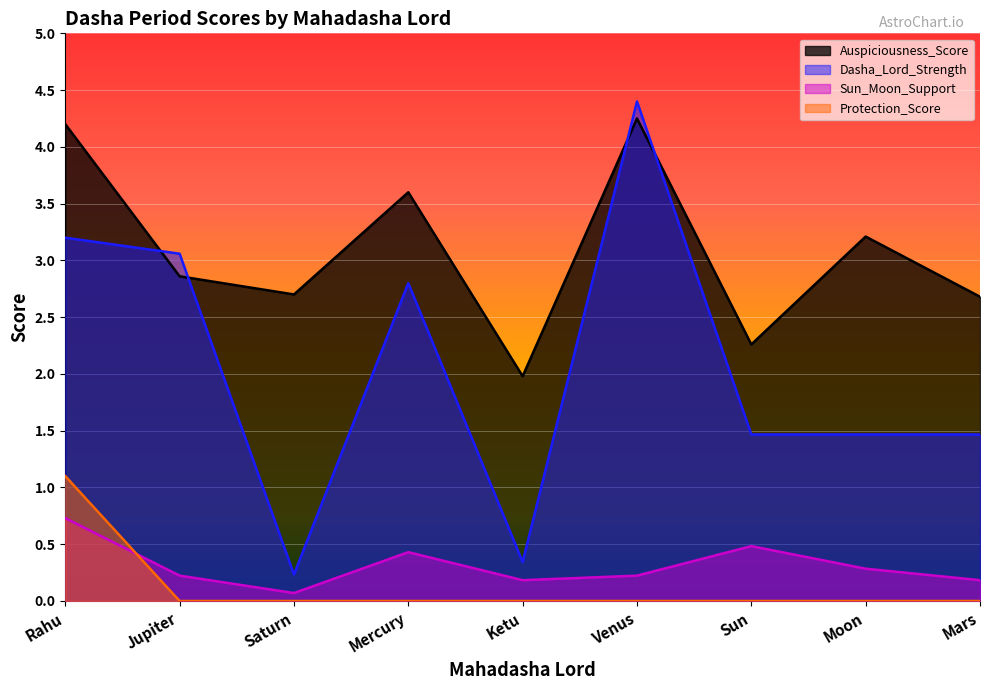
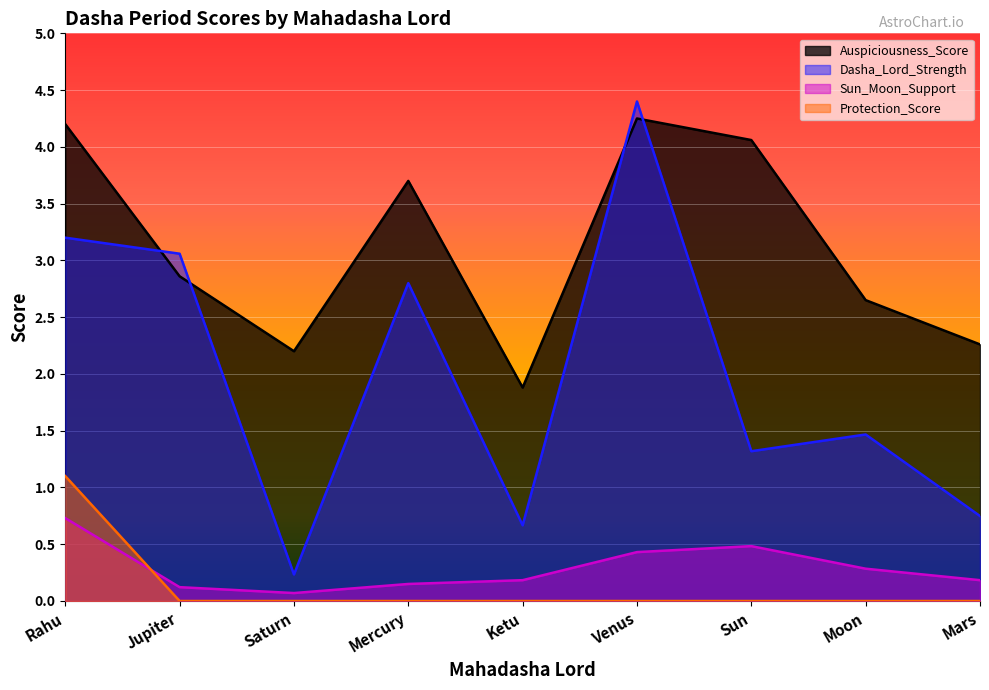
  {
    "Auspiciousness_Score": {
      "Rahu": 4.20,
      "Jupiter": 2.86,
-     "Saturn": 2.7,
-     "Mercury": 3.6,
-     "Ketu": 1.98,
+     "Saturn": 2.2,
+     "Mercury": 3.7,
+     "Ketu": 1.88,
      "Venus": 4.25,
-     "Sun": 2.26,
-     "Moon": 3.21,
-     "Mars": 2.68
+     "Sun": 4.06,
+     "Moon": 2.65,
+     "Mars": 2.26
    },
    "Dasha_Lord_Strength": {
      "Rahu": 3.20,
      "Jupiter": 3.06,
      "Saturn": 0.23,
      "Mercury": 2.80,
-     "Ketu": 0.34,
+     "Ketu": 0.67,
      "Venus": 4.40,
-     "Sun": 1.47,
+     "Sun": 1.32,
      "Moon": 1.47,
-     "Mars": 1.47
+     "Mars": 0.75
    },
    "Sun_Moon_Support": {
      "Rahu": 0.73,
-     "Jupiter": 0.22,
+     "Jupiter": 0.12,
      "Saturn": 0.07,
-     "Mercury": 0.43,
+     "Mercury": 0.15,
      "Ketu": 0.18,
-     "Venus": 0.22,
+     "Venus": 0.43,
      "Sun": 0.48,
      "Moon": 0.28,
      "Mars": 0.18
    },
    "Protection_Score": {
      "Rahu": 1.10,
      "Jupiter": 0.00,
      "Saturn": 0.00,
      "Mercury": 0.00,
      "Ketu": 0.00,
      "Venus": 0.00,
      "Sun": 0.00,
      "Moon": 0.00,
      "Mars": 0.00
    }
  }
